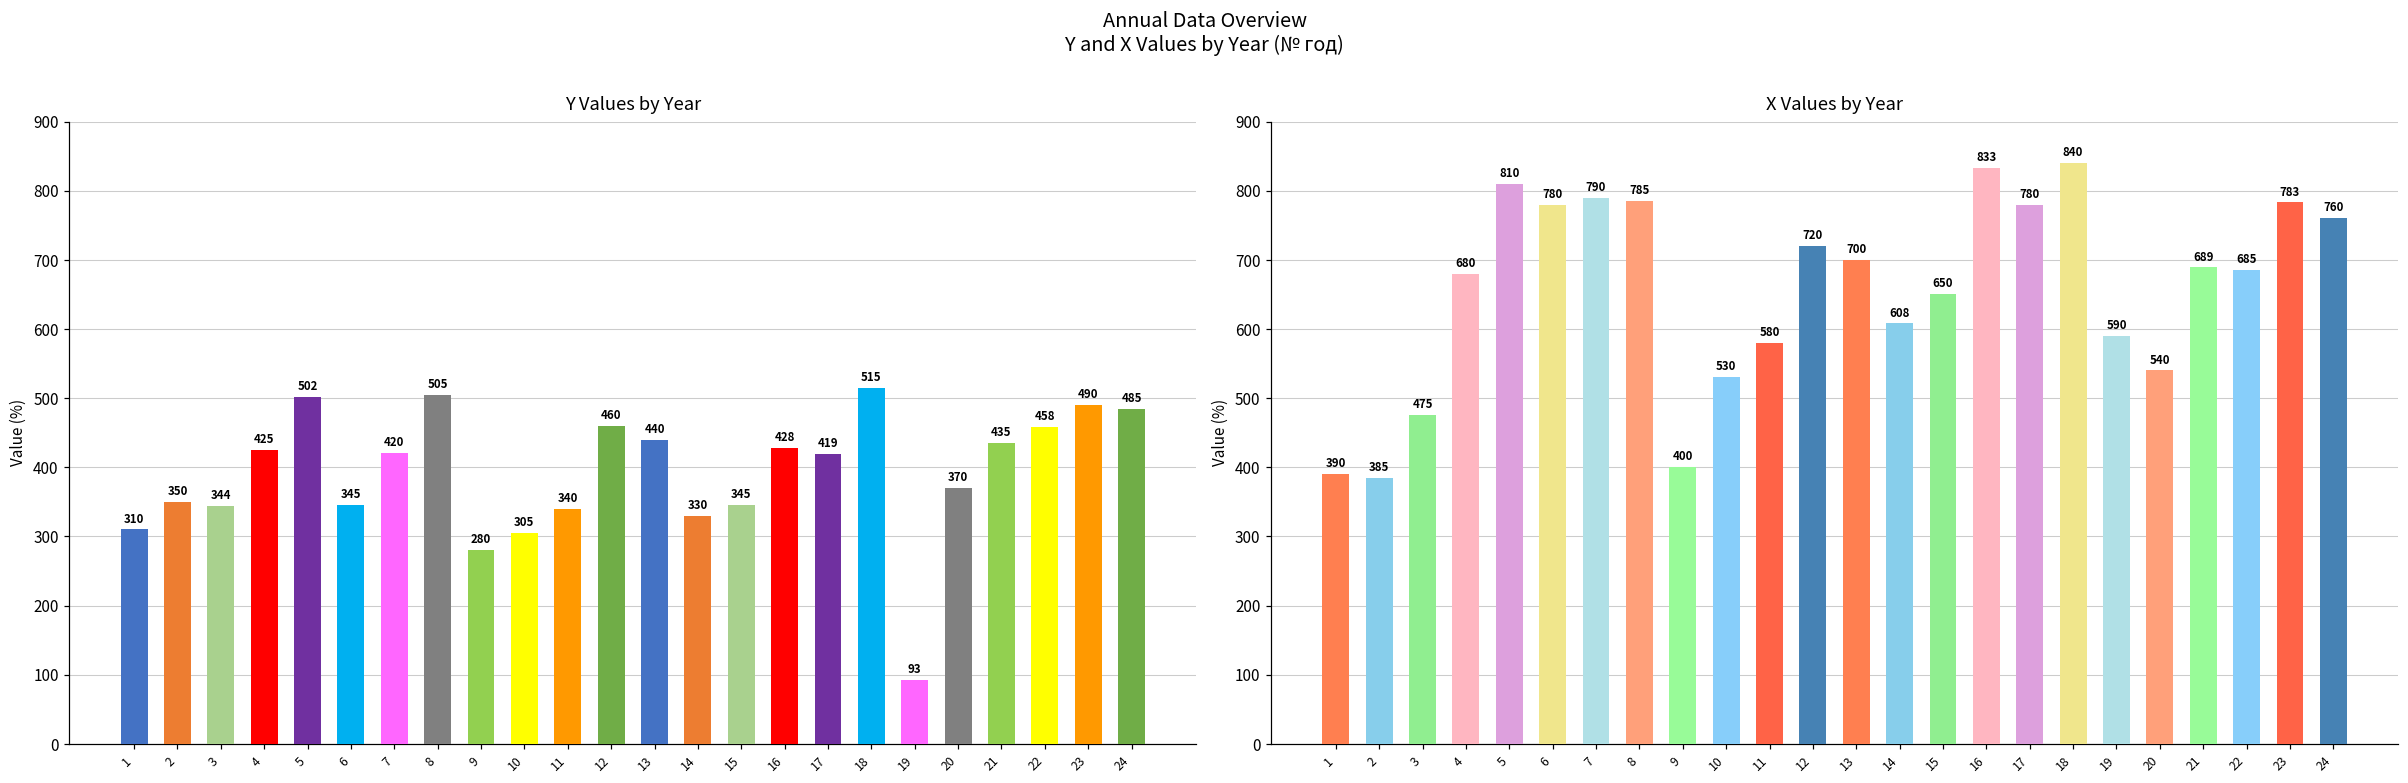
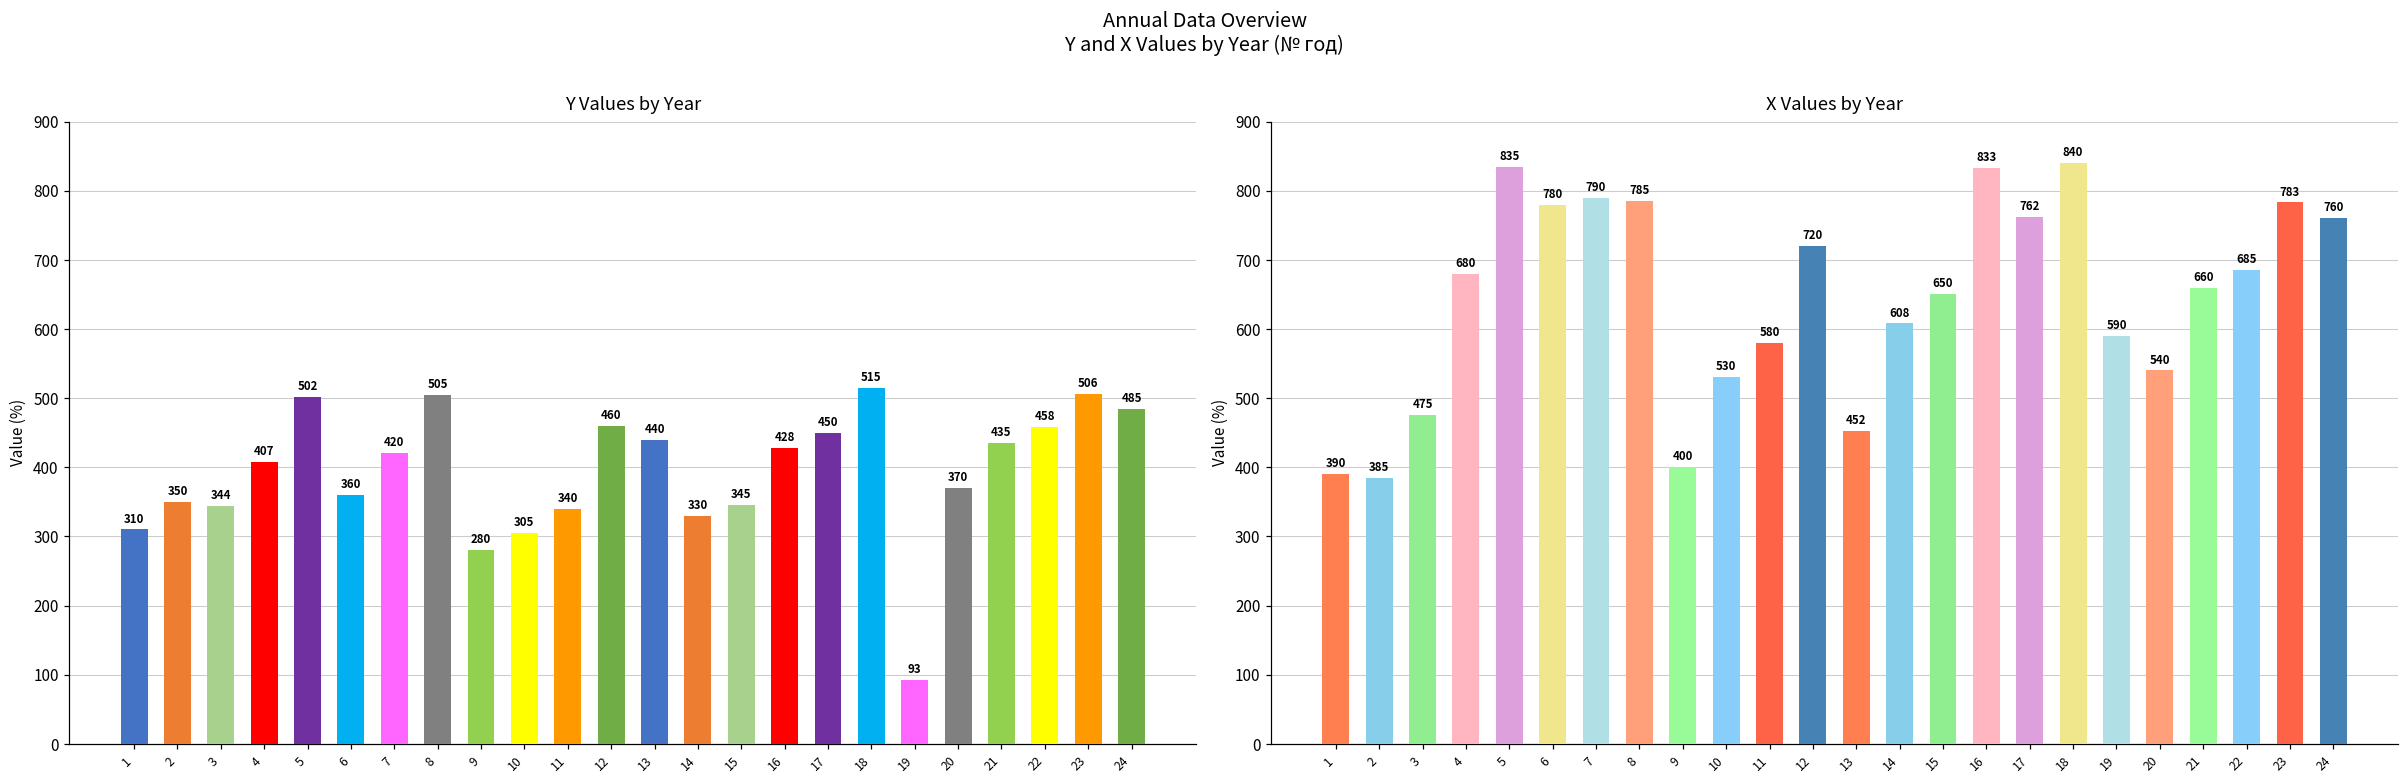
  {
    "Y Values by Year": {
      "1": 310,
      "2": 350,
      "3": 344,
-     "4": 425,
+     "4": 407,
      "5": 502,
-     "6": 345,
+     "6": 360,
      "7": 420,
      "8": 505,
      "9": 280,
      "10": 305,
      "11": 340,
      "12": 460,
      "13": 440,
      "14": 330,
      "15": 345,
      "16": 428,
-     "17": 419,
+     "17": 450,
      "18": 515,
      "19": 93,
      "20": 370,
      "21": 435,
      "22": 458,
-     "23": 490,
+     "23": 506,
      "24": 485
    },
    "X Values by Year": {
      "1": 390,
      "2": 385,
      "3": 475,
      "4": 680,
-     "5": 810,
+     "5": 835,
      "6": 780,
      "7": 790,
      "8": 785,
      "9": 400,
      "10": 530,
      "11": 580,
      "12": 720,
-     "13": 700,
+     "13": 452,
      "14": 608,
      "15": 650,
      "16": 833,
-     "17": 780,
+     "17": 762,
      "18": 840,
      "19": 590,
      "20": 540,
-     "21": 689,
+     "21": 660,
      "22": 685,
      "23": 783,
      "24": 760
    }
  }
